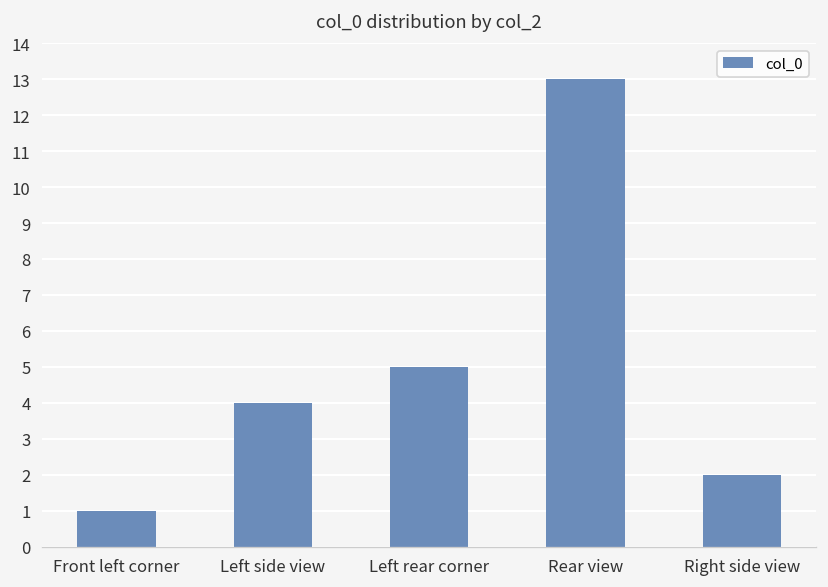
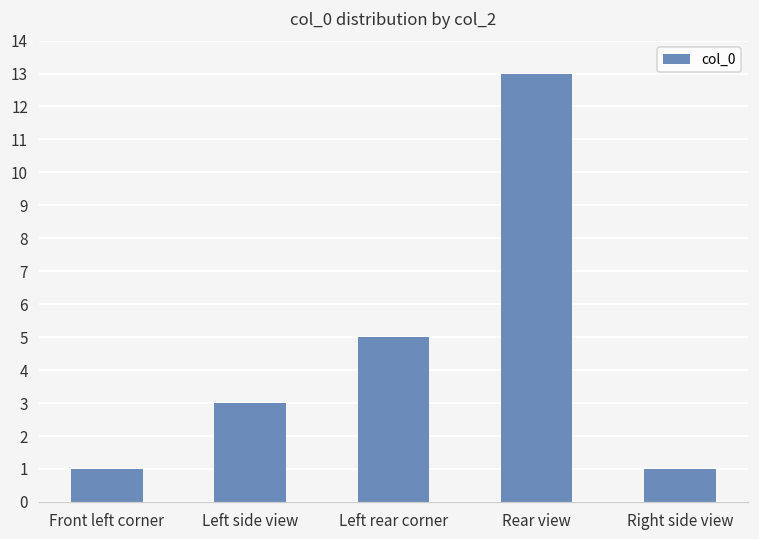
  {
    "Front left corner": 1,
-   "Left side view": 4,
+   "Left side view": 3,
    "Left rear corner": 5,
    "Rear view": 13,
-   "Right side view": 2
+   "Right side view": 1
  }
